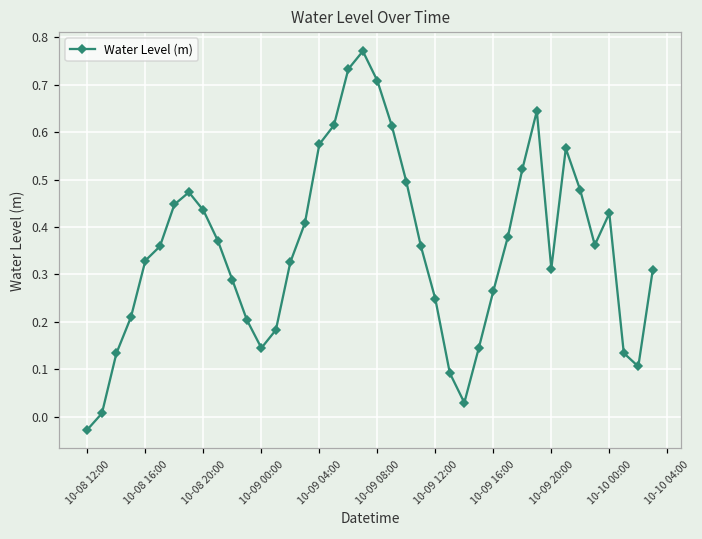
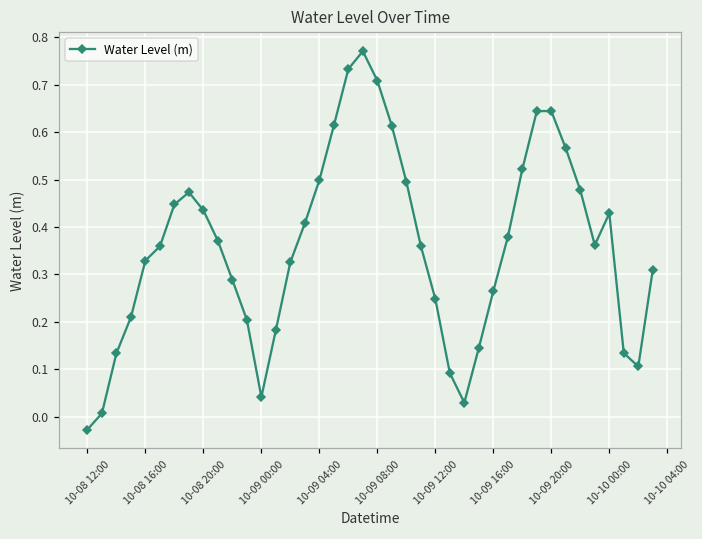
  {
    "10-08 12:00": -0.03,
    "10-08 16:00": 0.33,
    "10-08 20:00": 0.44,
-   "10-09 00:00": 0.14,
-   "10-09 04:00": 0.57,
+   "10-09 00:00": 0.04,
+   "10-09 04:00": 0.50,
    "10-09 08:00": 0.71,
    "10-09 12:00": 0.25,
    "10-09 16:00": 0.26,
-   "10-09 20:00": 0.31,
+   "10-09 20:00": 0.64,
    "10-10 00:00": 0.43
  }
